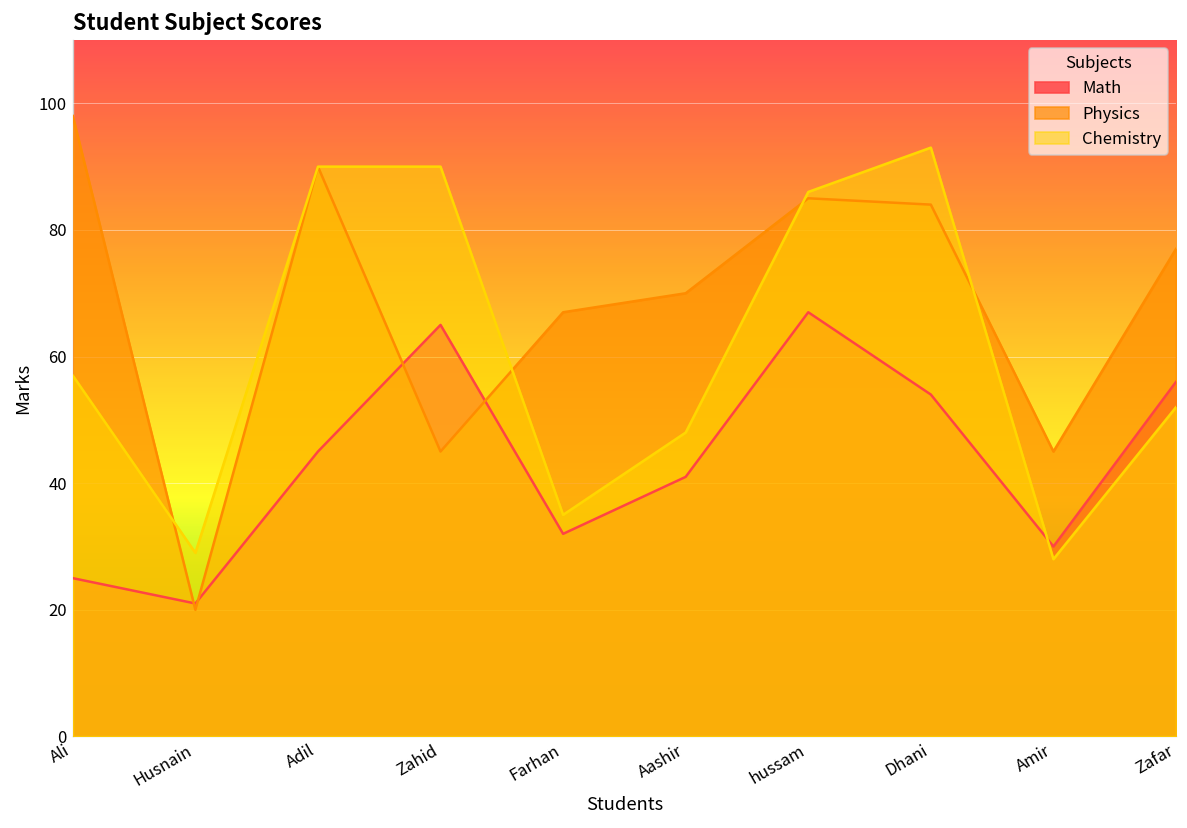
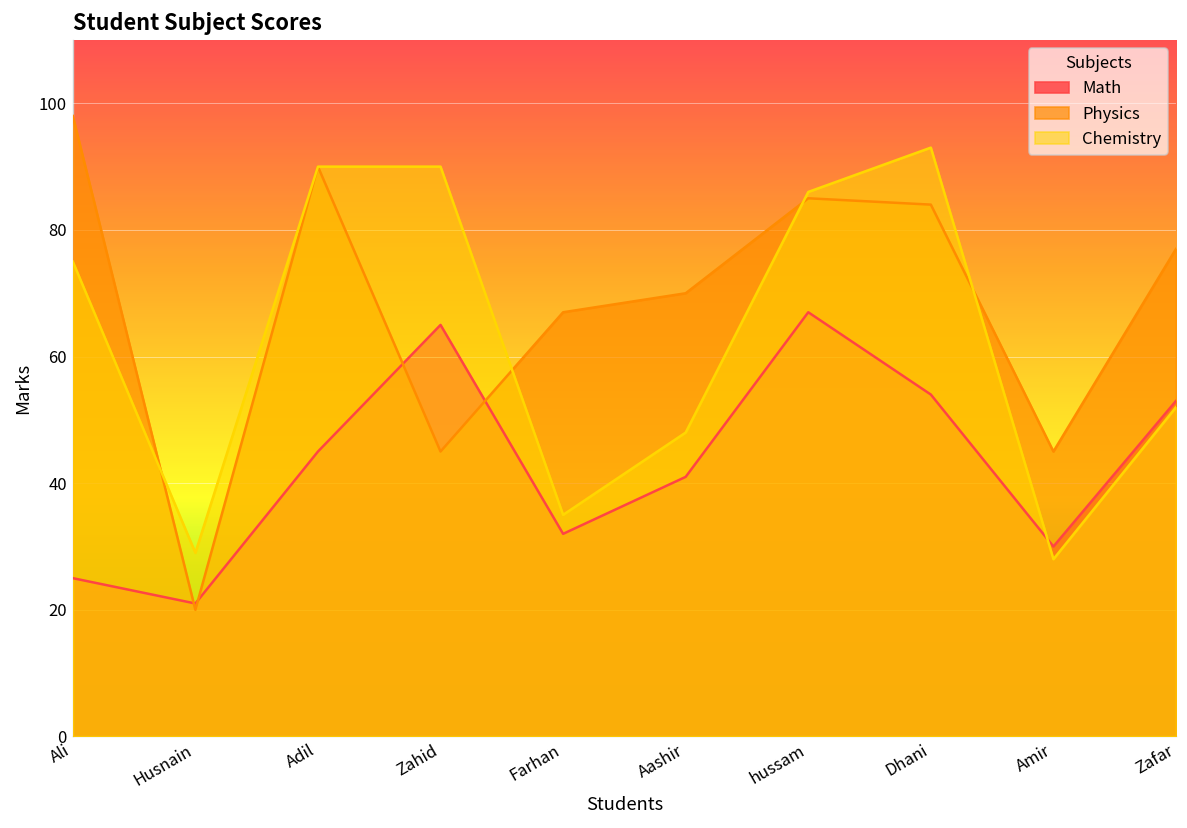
  {
    "Math": {
      "Ali": 25,
      "Husnain": 21,
      "Adil": 45,
      "Zahid": 65,
      "Farhan": 32,
      "Aashir": 41,
      "hussam": 67,
      "Dhani": 54,
      "Amir": 30,
-     "Zafar": 56
+     "Zafar": 53
    },
    "Physics": {
      "Ali": 98,
      "Husnain": 20,
      "Zahid": 45,
      "Farhan": 67,
      "Aashir": 70,
      "hussam": 85,
      "Dhani": 84,
      "Amir": 45,
      "Zafar": 77
    },
    "Chemistry": {
-     "Ali": 57,
+     "Ali": 75,
      "Husnain": 29,
      "Zahid": 90,
      "Farhan": 35,
      "Aashir": 48,
      "hussam": 86,
      "Dhani": 93,
      "Amir": 28,
      "Zafar": 52
    }
  }
